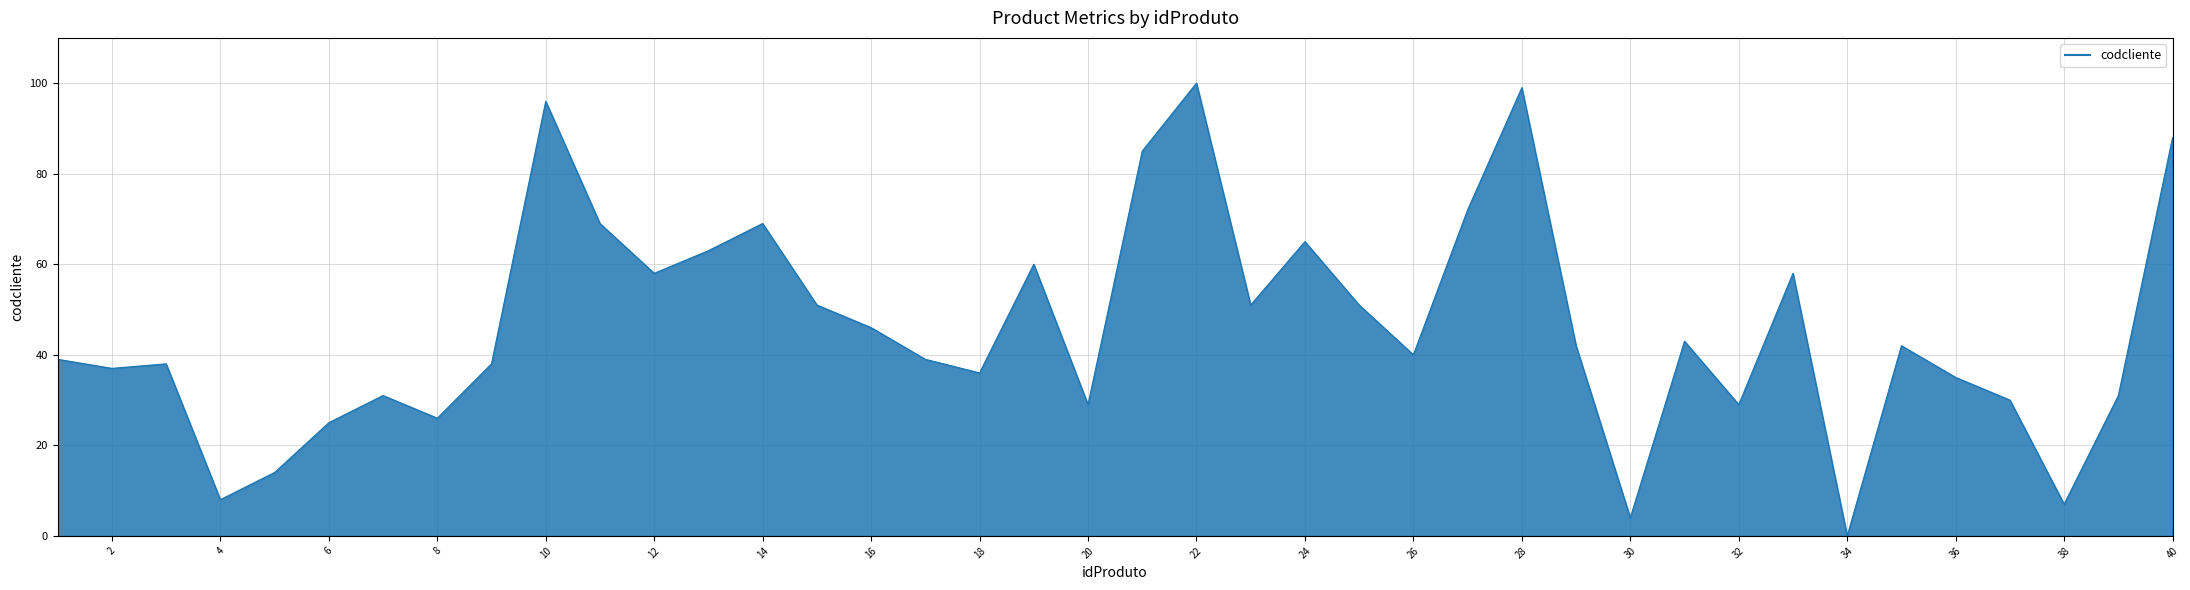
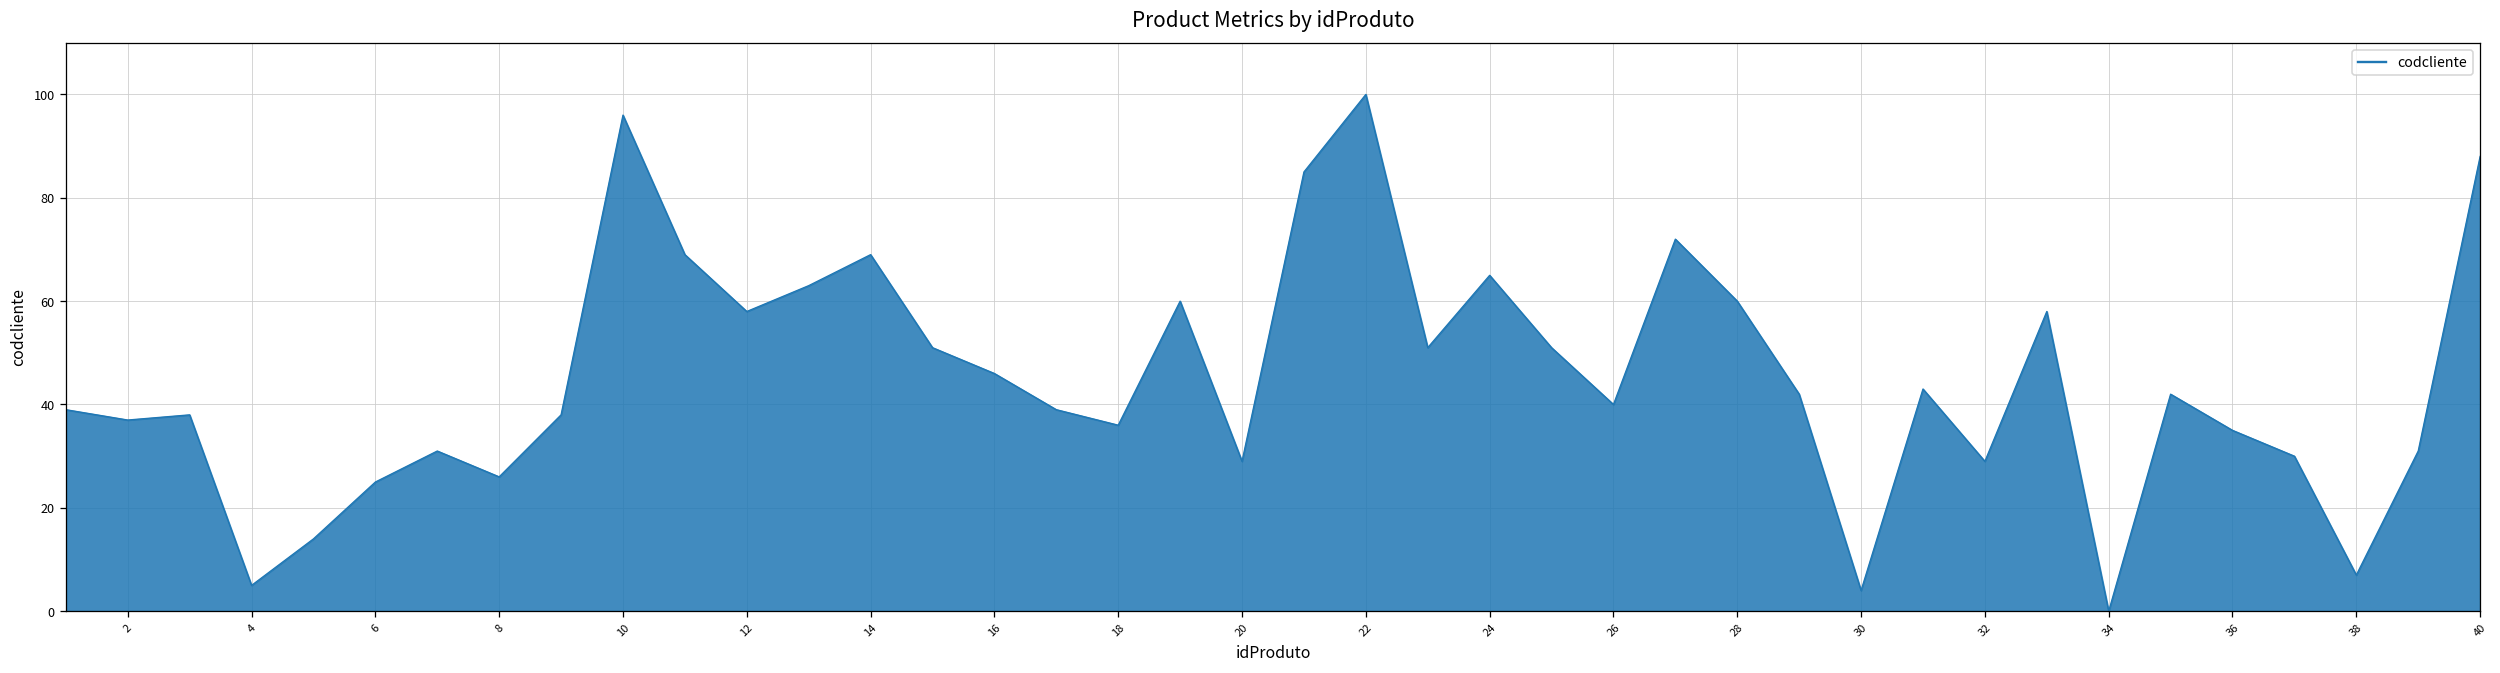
  {
    "2": 37,
-   "4": 8,
+   "4": 5,
    "6": 25,
    "8": 26,
    "10": 96,
    "12": 58,
    "14": 69,
    "16": 46,
    "18": 36,
    "20": 29,
    "22": 100,
    "24": 65,
    "26": 40,
-   "28": 99,
+   "28": 60,
    "30": 4,
    "32": 29,
    "34": 0,
    "36": 35,
    "38": 7,
    "40": 88
  }
